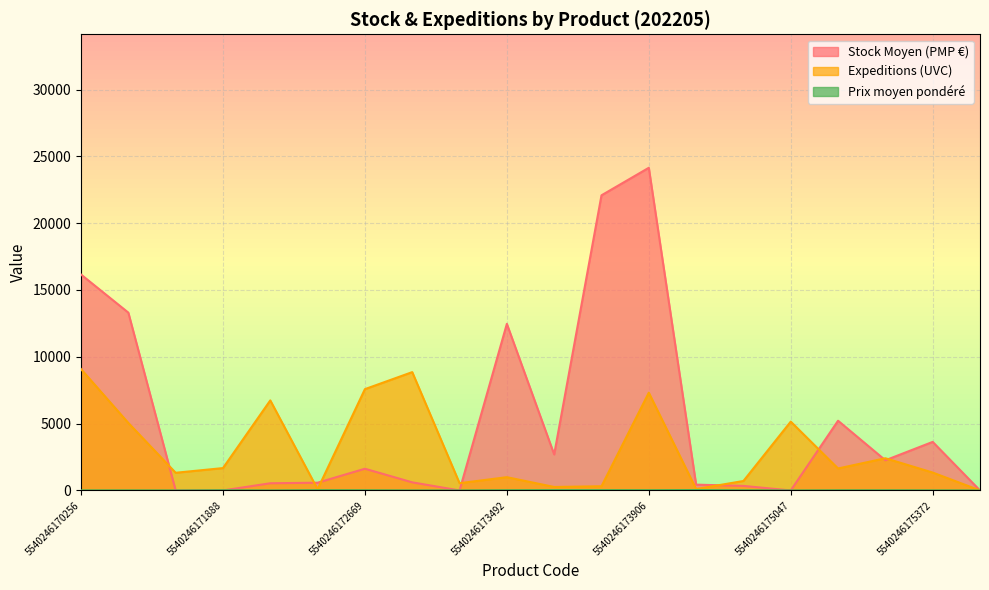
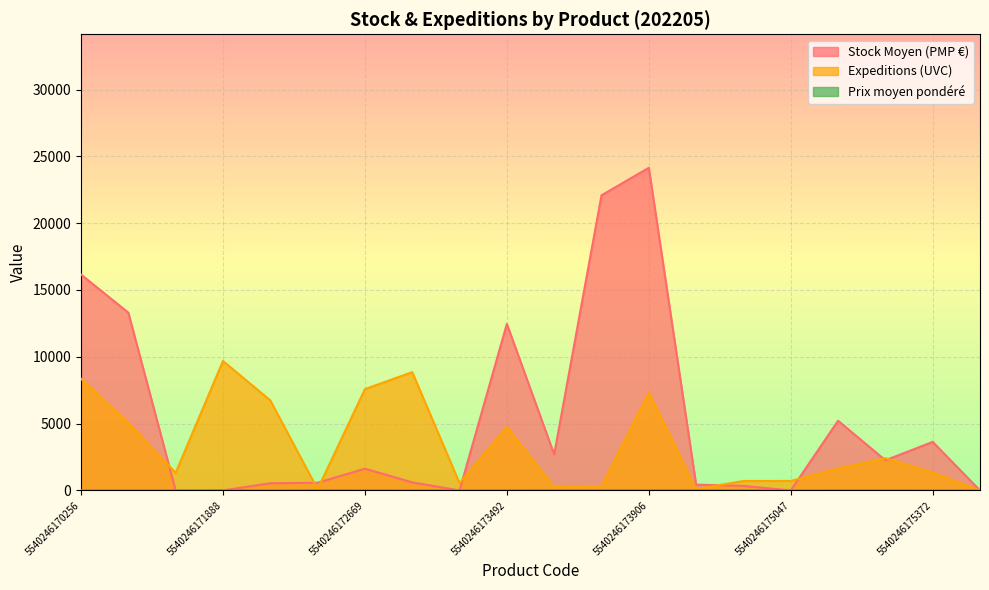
  {
    "Stock Moyen (PMP €)": {
      "5540246170256": 16200,
      "5540246172669": 1600,
      "5540246173492": 12500,
      "5540246173906": 24100,
      "5540246175372": 3600
    },
    "Expeditions (UVC)": {
-     "5540246170256": 9100,
-     "5540246171888": 1700,
+     "5540246170256": 8400,
+     "5540246171888": 9700,
      "5540246172669": 7600,
-     "5540246173492": 1000,
+     "5540246173492": 4800,
      "5540246173906": 7300,
-     "5540246175047": 5200,
+     "5540246175047": 700,
      "5540246175372": 1300
    },
    "Prix moyen pondéré": {
      "5540246170256": 0,
      "5540246172669": 0,
      "5540246173492": 0,
      "5540246173906": 0,
      "5540246175372": 0
    }
  }
